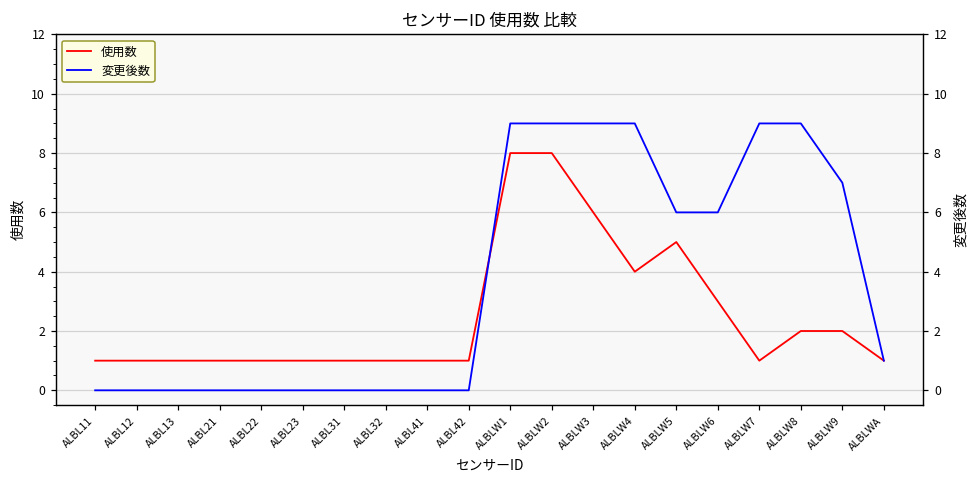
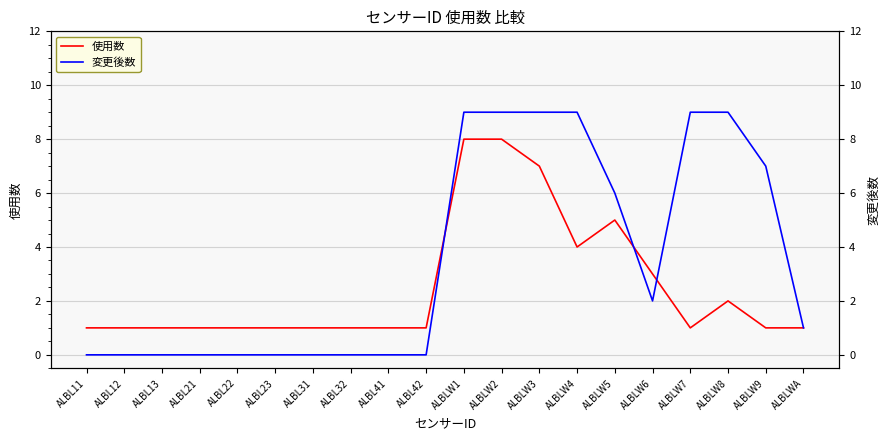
  {
    "使用数": {
      "ALBL11": 1,
      "ALBL12": 1,
      "ALBL13": 1,
      "ALBL21": 1,
      "ALBL22": 1,
      "ALBL23": 1,
      "ALBL31": 1,
      "ALBL32": 1,
      "ALBL41": 1,
      "ALBL42": 1,
      "ALBLW1": 8,
      "ALBLW2": 8,
-     "ALBLW3": 6,
+     "ALBLW3": 7,
      "ALBLW4": 4,
      "ALBLW5": 5,
      "ALBLW6": 3,
      "ALBLW7": 1,
      "ALBLW8": 2,
-     "ALBLW9": 2,
+     "ALBLW9": 1,
      "ALBLWA": 1
    },
    "変更後数": {
      "ALBL11": 0,
      "ALBL12": 0,
      "ALBL13": 0,
      "ALBL21": 0,
      "ALBL22": 0,
      "ALBL23": 0,
      "ALBL31": 0,
      "ALBL32": 0,
      "ALBL41": 0,
      "ALBL42": 0,
      "ALBLW1": 9,
      "ALBLW2": 9,
      "ALBLW3": 9,
      "ALBLW4": 9,
      "ALBLW5": 6,
-     "ALBLW6": 6,
+     "ALBLW6": 2,
      "ALBLW7": 9,
      "ALBLW8": 9,
      "ALBLW9": 7,
      "ALBLWA": 1
    }
  }
